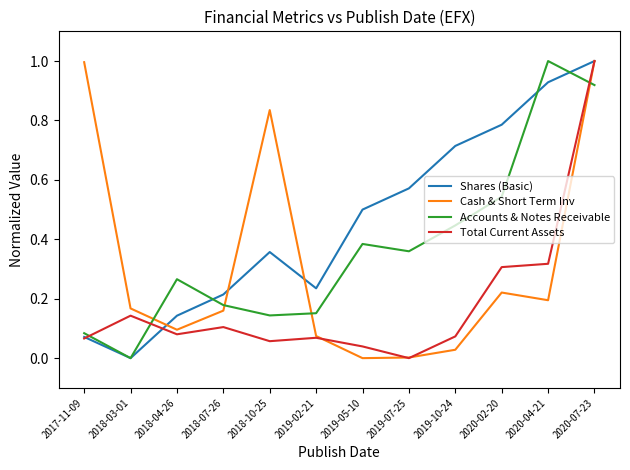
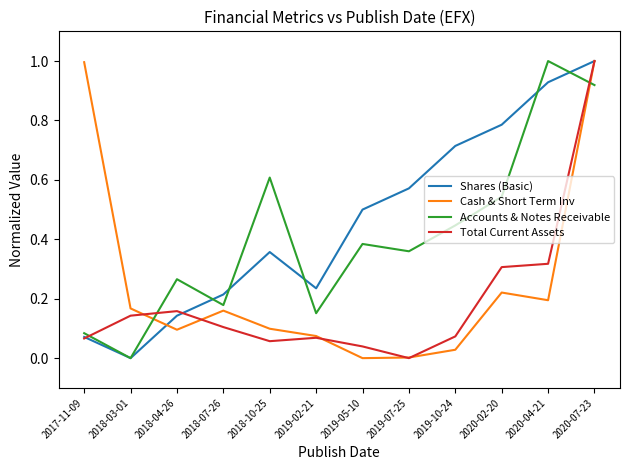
  {
    "Shares (Basic)": {
      "2018-04-26": 0.14,
      "2018-07-26": 0.21,
      "2018-10-25": 0.36,
      "2019-02-21": 0.24,
      "2019-05-10": 0.50,
      "2019-07-25": 0.57,
      "2019-10-24": 0.71,
      "2020-02-20": 0.79,
      "2020-04-21": 0.93
    },
    "Cash & Short Term Inv": {
      "2017-11-09": 1.00,
      "2018-03-01": 0.17,
      "2018-04-26": 0.10,
      "2018-07-26": 0.16,
-     "2018-10-25": 0.83,
+     "2018-10-25": 0.10,
      "2019-05-10": 0.00,
      "2019-10-24": 0.03,
      "2020-02-20": 0.22,
      "2020-04-21": 0.19
    },
    "Accounts & Notes Receivable": {
      "2017-11-09": 0.08,
      "2018-04-26": 0.27,
      "2018-07-26": 0.18,
-     "2018-10-25": 0.14,
+     "2018-10-25": 0.61,
      "2019-02-21": 0.15,
      "2019-05-10": 0.38,
      "2019-07-25": 0.36,
      "2020-04-21": 1.00,
      "2020-07-23": 0.92
    },
    "Total Current Assets": {
      "2018-03-01": 0.14,
-     "2018-04-26": 0.08,
+     "2018-04-26": 0.16,
      "2018-07-26": 0.10,
      "2018-10-25": 0.06,
      "2019-05-10": 0.04,
      "2019-10-24": 0.07,
      "2020-02-20": 0.31,
      "2020-04-21": 0.32
    }
  }
